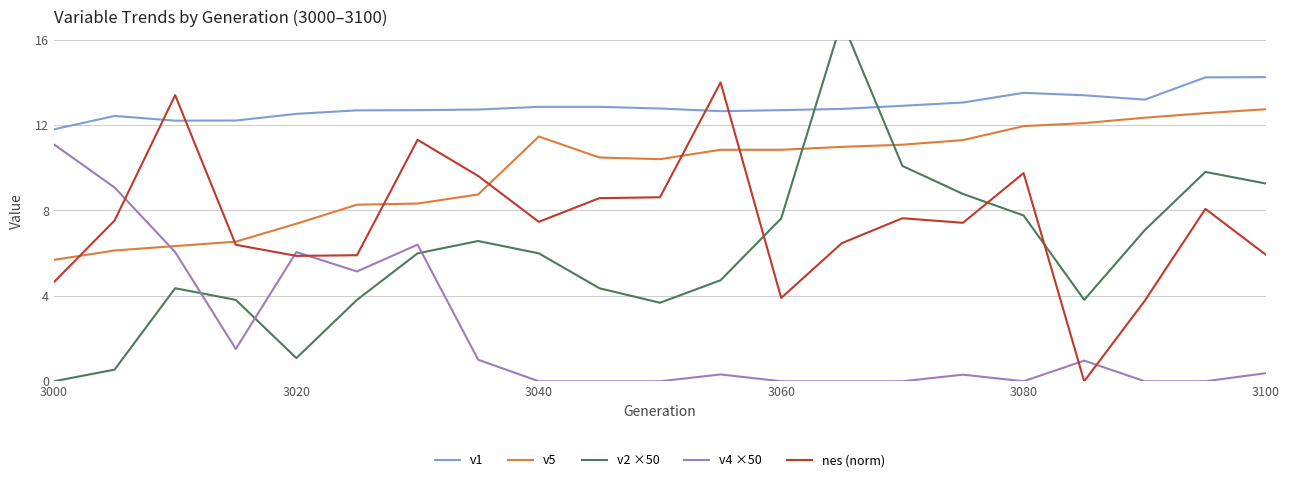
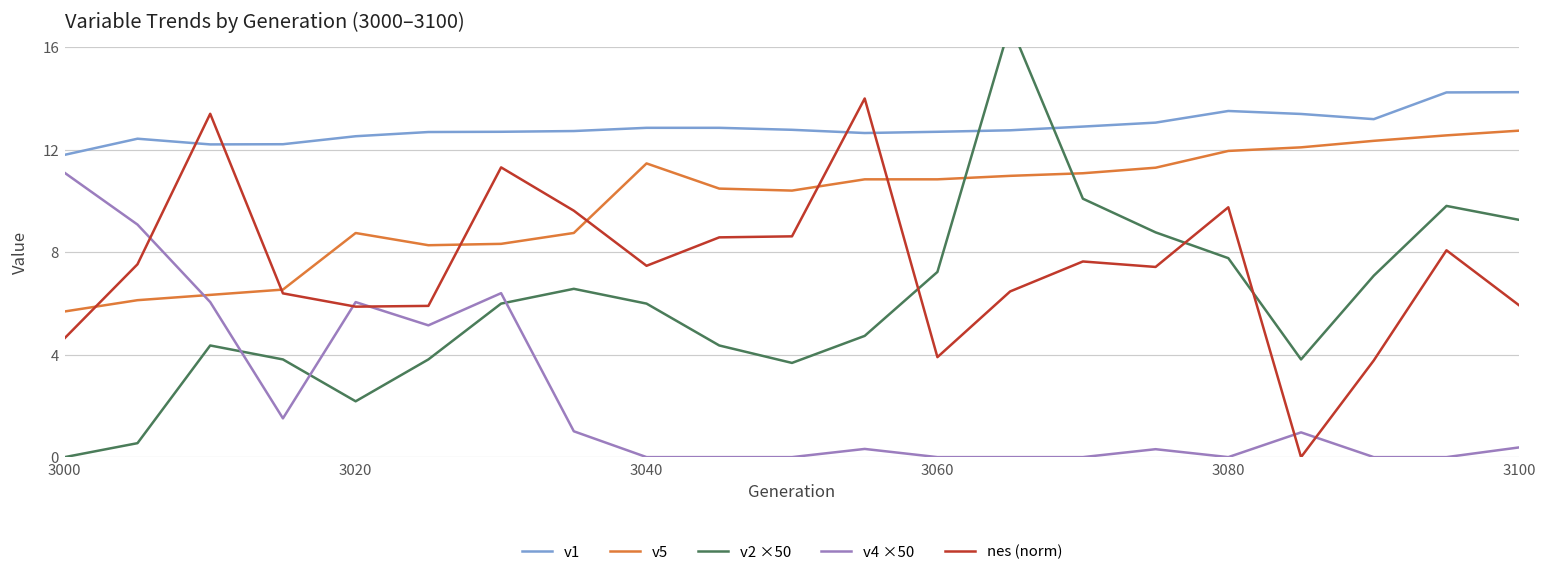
  {
    "v5": {
      "3000": 5.7,
-     "3020": 7.4,
+     "3020": 8.7,
      "3040": 11.5,
      "3060": 10.8,
      "3080": 12.0,
      "3100": 12.7
    },
    "v2 ×50": {
      "3000": 0.0,
-     "3020": 1.1,
+     "3020": 2.2,
      "3040": 6.0,
-     "3060": 7.6,
+     "3060": 7.2,
      "3080": 7.8,
      "3100": 9.3
    },
    "nes (norm)": {
      "3000": 4.6,
      "3020": 5.9,
      "3040": 7.5,
      "3060": 3.9,
      "3080": 9.8,
      "3100": 5.9
    }
  }
